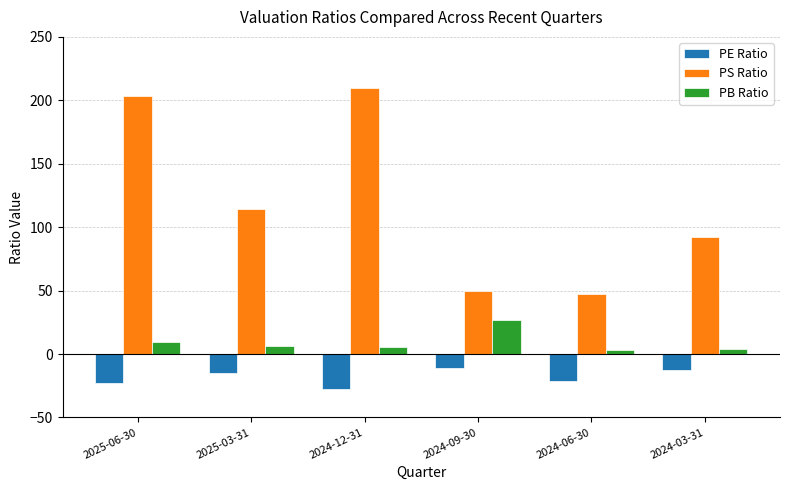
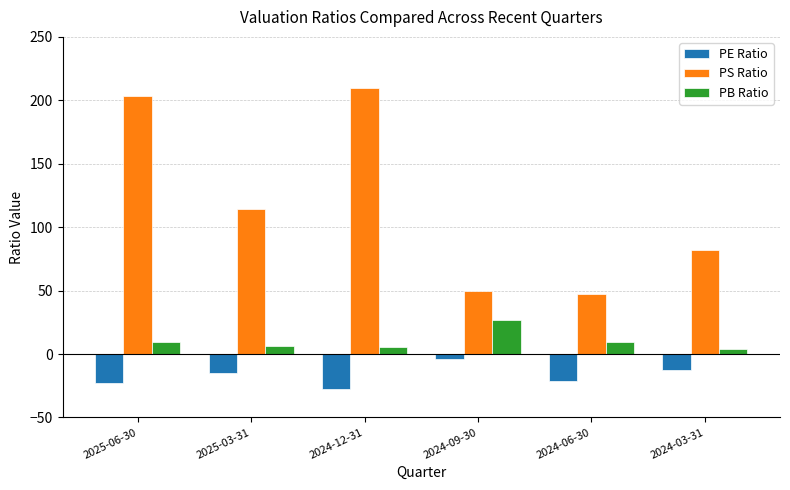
  {
    "PE Ratio": {
      "2025-06-30": -23,
      "2025-03-31": -15,
      "2024-12-31": -27,
-     "2024-09-30": -11,
+     "2024-09-30": -4,
      "2024-06-30": -21,
      "2024-03-31": -12
    },
    "PS Ratio": {
      "2025-06-30": 203,
      "2025-03-31": 114,
      "2024-12-31": 210,
      "2024-09-30": 50,
      "2024-06-30": 48,
-     "2024-03-31": 93
+     "2024-03-31": 82
    },
    "PB Ratio": {
      "2025-06-30": 9,
      "2025-03-31": 6,
      "2024-12-31": 5,
      "2024-09-30": 27,
-     "2024-06-30": 3,
+     "2024-06-30": 10,
      "2024-03-31": 4
    }
  }
